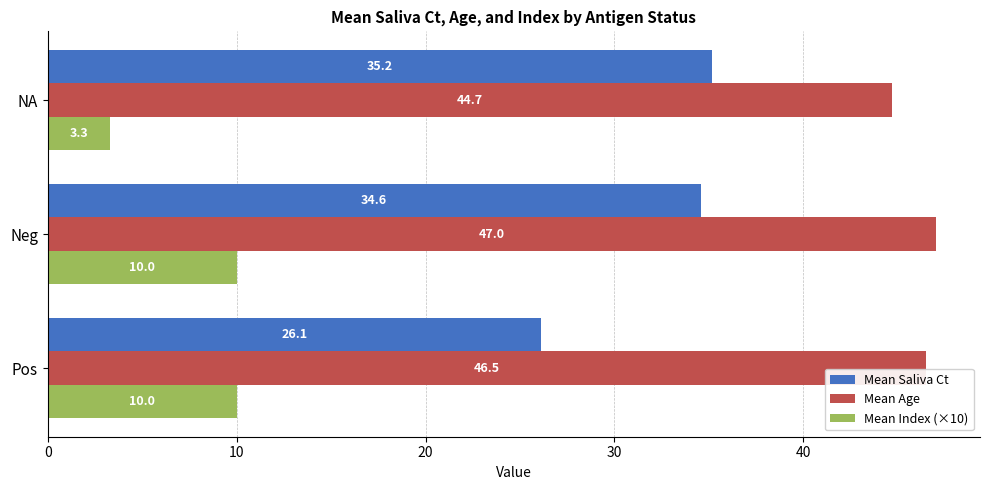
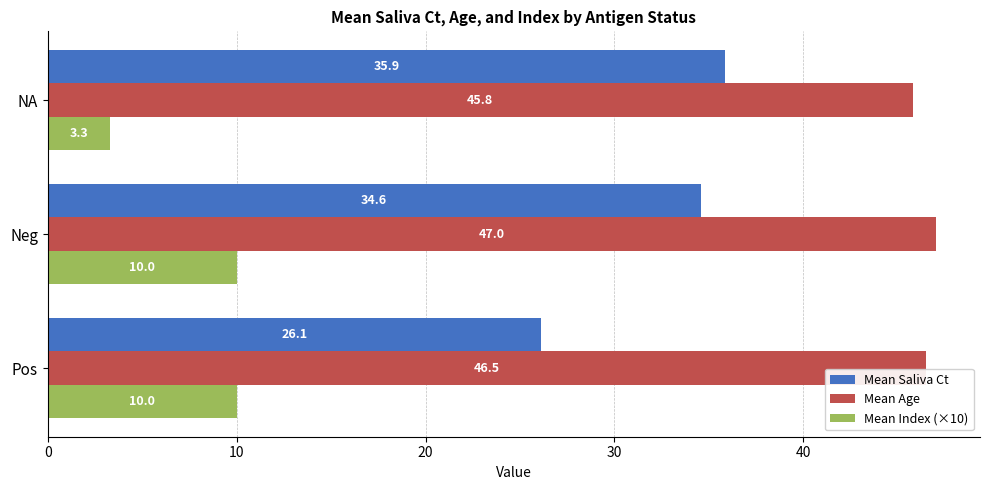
  {
    "Mean Saliva Ct": {
-     "NA": 35.2,
+     "NA": 35.9,
      "Neg": 34.6,
      "Pos": 26.1
    },
    "Mean Age": {
-     "NA": 44.7,
+     "NA": 45.8,
      "Neg": 47.0,
      "Pos": 46.5
    },
    "Mean Index (×10)": {
      "NA": 3.3,
      "Neg": 10.0,
      "Pos": 10.0
    }
  }
